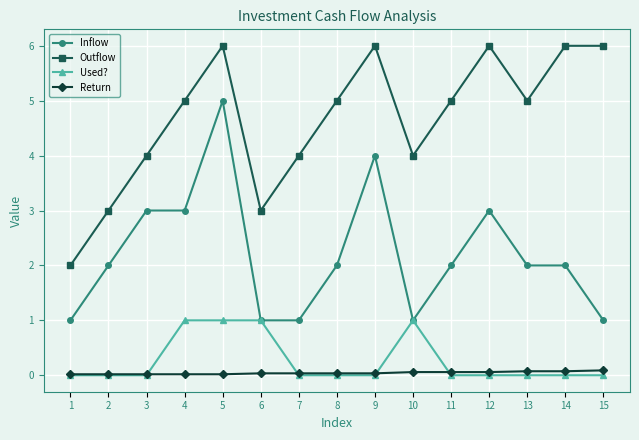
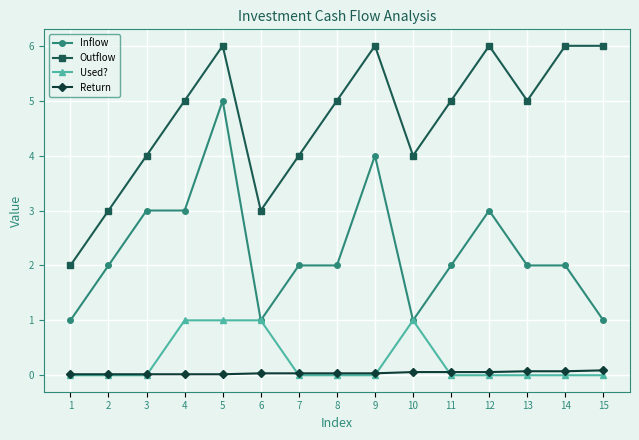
  {
    "Inflow": {
      "1": 1,
      "2": 2,
      "3": 3,
      "4": 3,
      "5": 5,
-     "7": 1,
+     "7": 2,
      "8": 2,
      "9": 4,
      "11": 2,
      "12": 3,
      "13": 2,
      "14": 2,
      "15": 1
    },
    "Used?": {
      "4": 1,
      "5": 1,
      "11": 0,
      "12": 0,
      "13": 0,
      "14": 0,
      "15": 0
    }
  }
